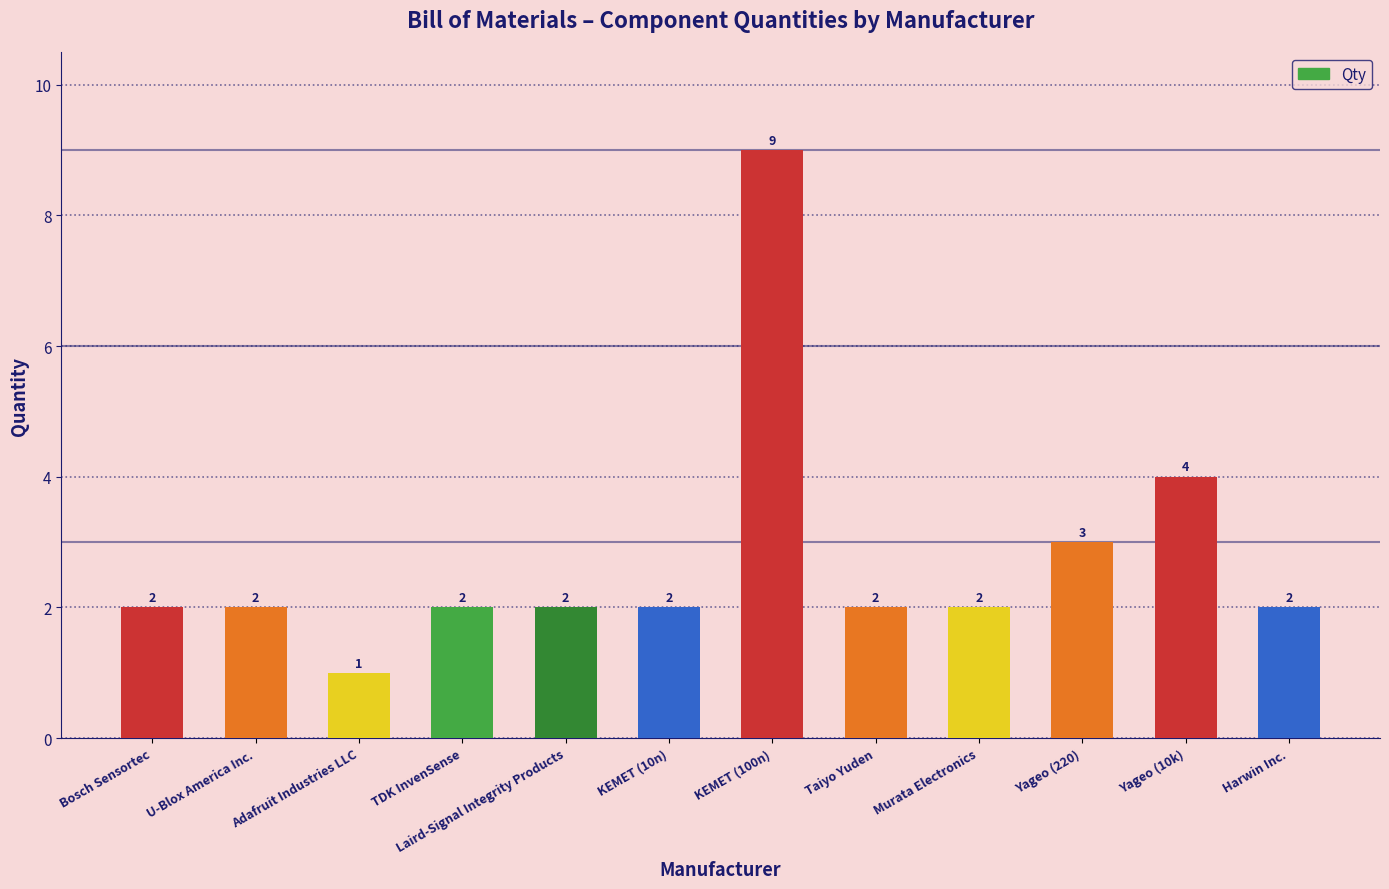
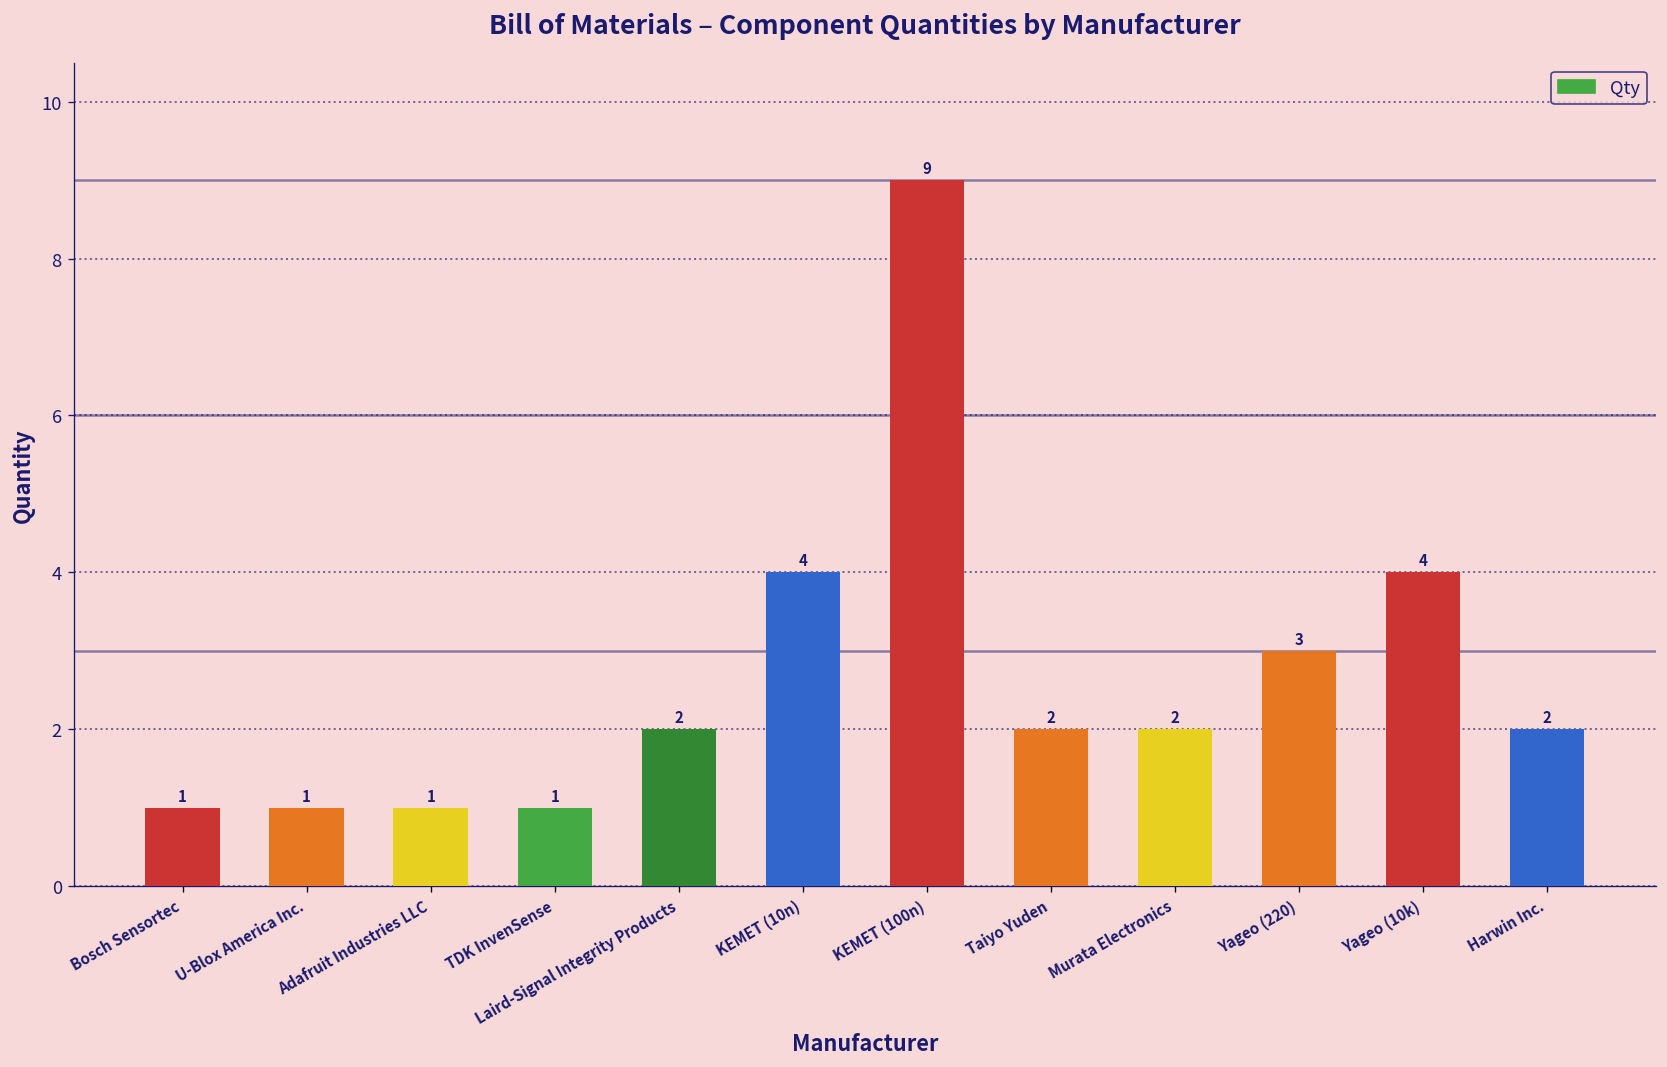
  {
-   "Bosch Sensortec": 2,
-   "U-Blox America Inc.": 2,
+   "Bosch Sensortec": 1,
+   "U-Blox America Inc.": 1,
    "Adafruit Industries LLC": 1,
-   "TDK InvenSense": 2,
+   "TDK InvenSense": 1,
    "Laird-Signal Integrity Products": 2,
-   "KEMET (10n)": 2,
+   "KEMET (10n)": 4,
    "KEMET (100n)": 9,
    "Taiyo Yuden": 2,
    "Murata Electronics": 2,
    "Yageo (220)": 3,
    "Yageo (10k)": 4,
    "Harwin Inc.": 2
  }
